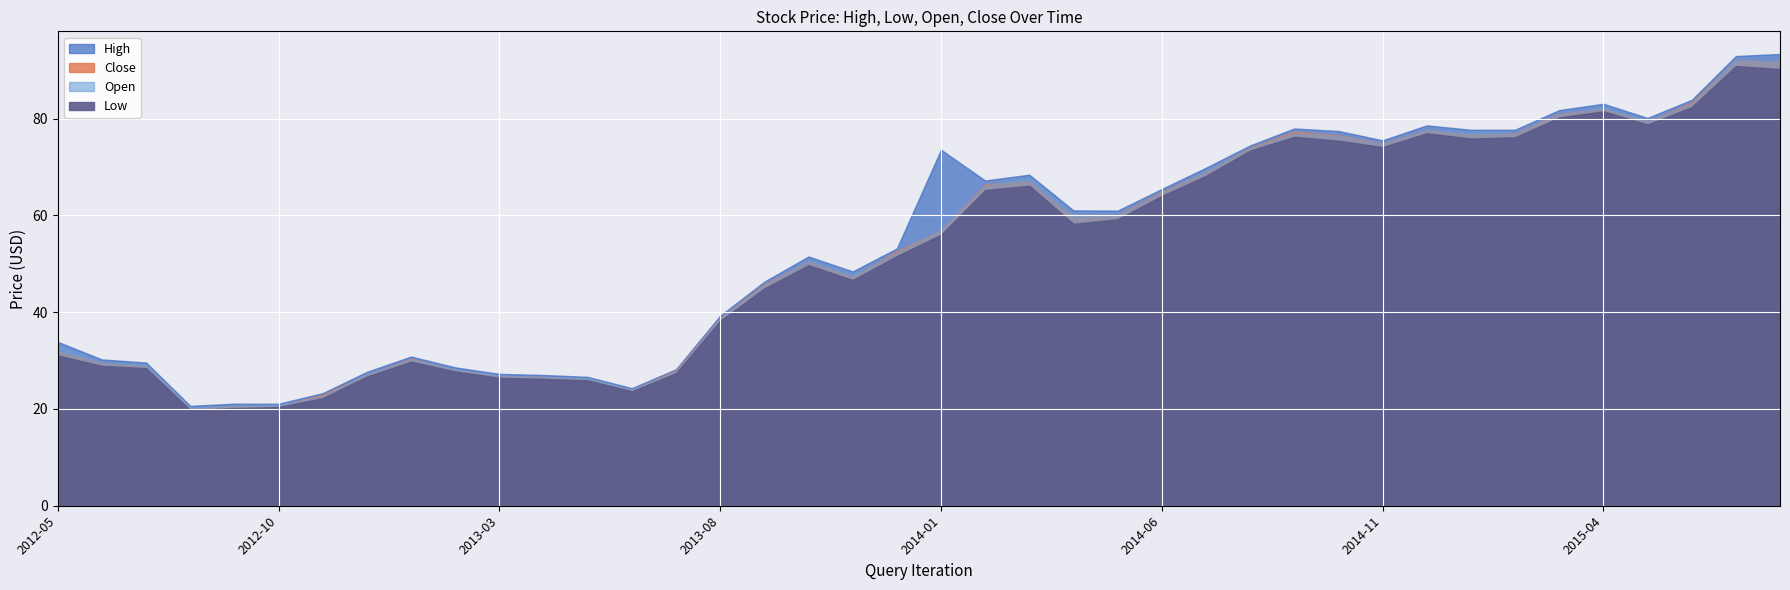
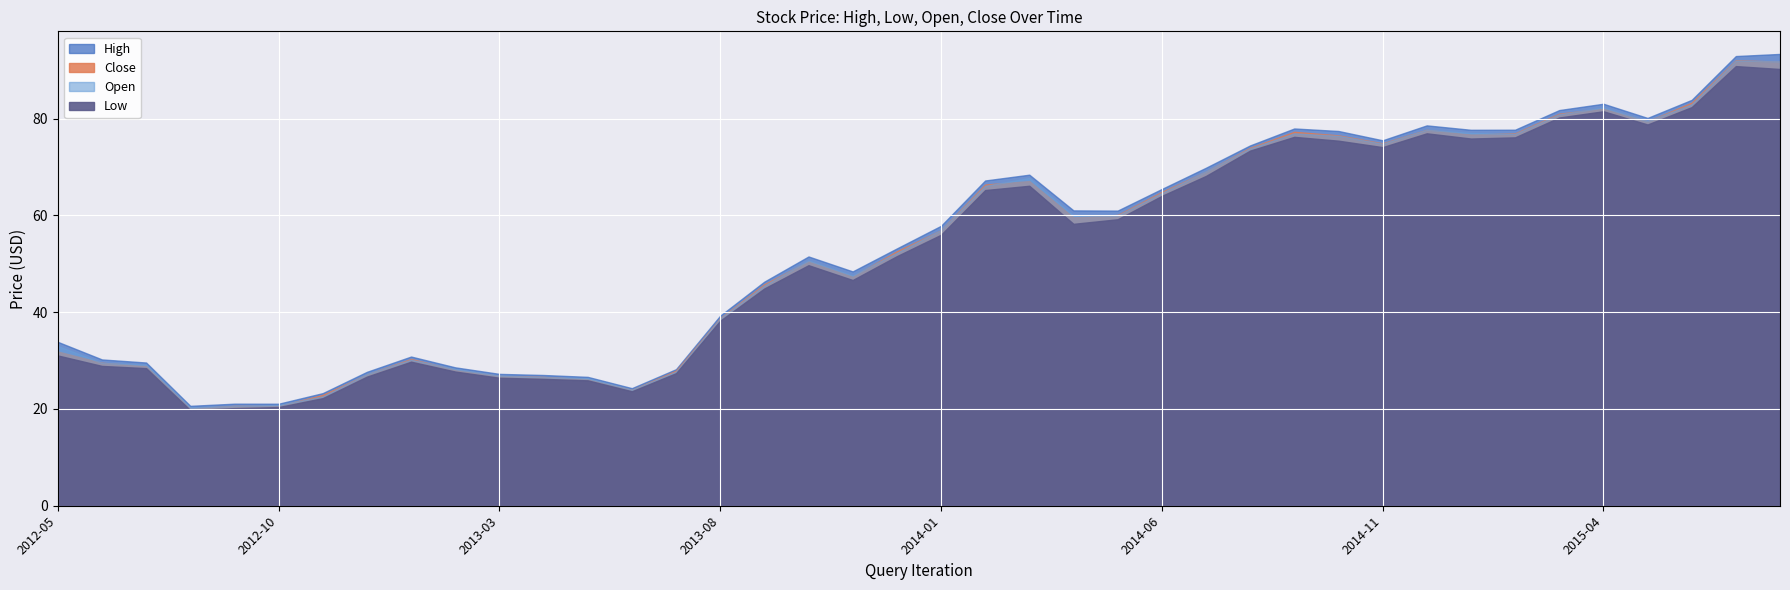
  {
    "High": {
      "2012-05": 34,
      "2013-08": 39,
-     "2014-01": 74,
+     "2014-01": 58,
      "2014-06": 65,
      "2014-11": 76,
      "2015-04": 83
    },
    "Close": {
      "2012-05": 32
    },
    "Open": {
      "2012-05": 33
    },
    "Low": {
      "2012-05": 31,
      "2014-01": 56,
      "2014-06": 64,
      "2014-11": 74,
      "2015-04": 82
    }
  }
